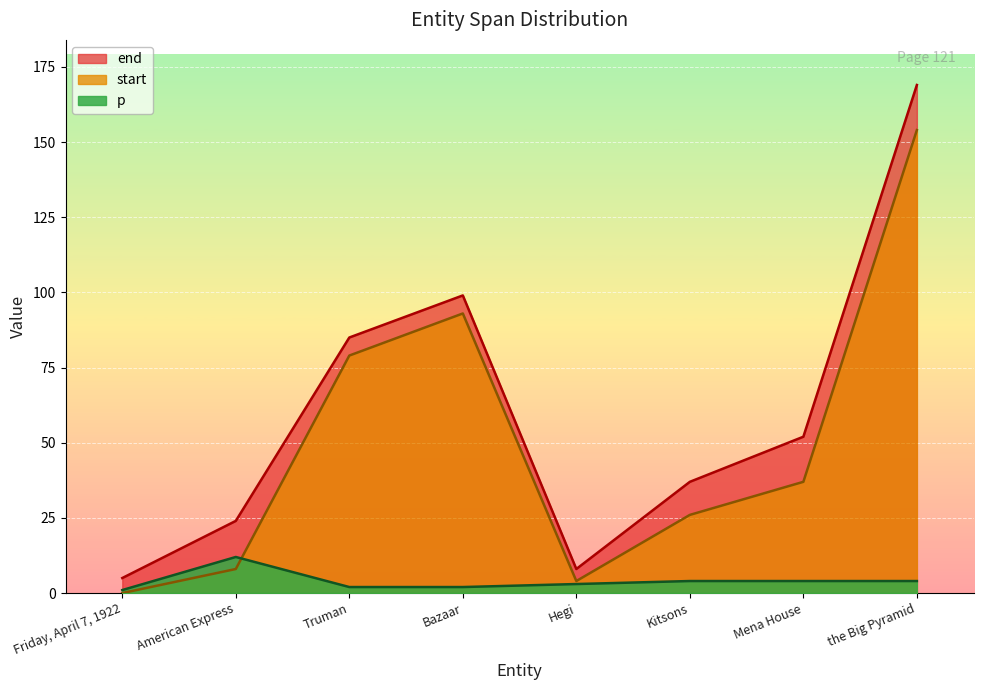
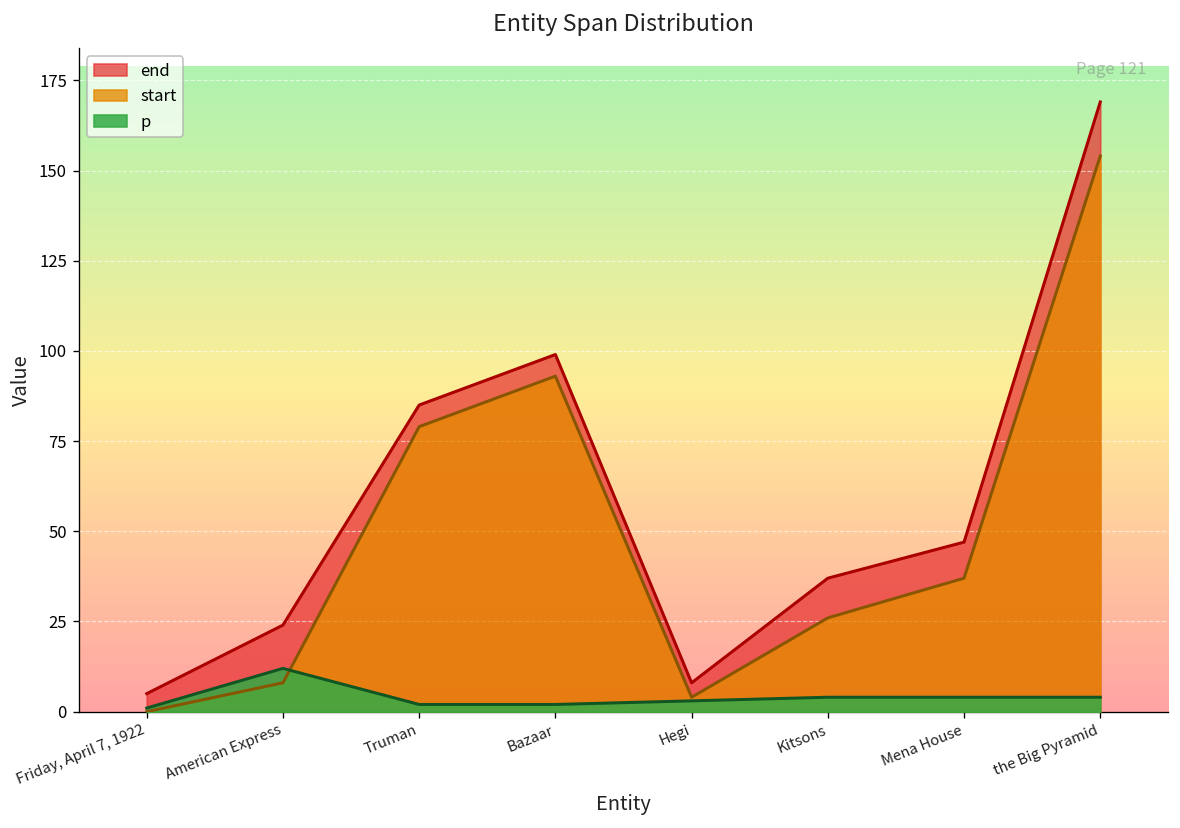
  {
    "end": {
      "Friday, April 7, 1922": 5,
      "American Express": 24,
      "Truman": 85,
      "Bazaar": 99,
      "Hegi": 8,
      "Kitsons": 37,
-     "Mena House": 52
+     "Mena House": 47
    },
    "start": {
      "Friday, April 7, 1922": 0,
      "American Express": 8,
      "Truman": 79,
      "Bazaar": 93,
      "Hegi": 4,
      "Kitsons": 26,
      "Mena House": 37,
      "the Big Pyramid": 154
    },
    "p": {
      "Friday, April 7, 1922": 1,
      "American Express": 12,
      "Truman": 2,
      "Bazaar": 2,
      "Hegi": 3,
      "Kitsons": 4,
      "Mena House": 4,
      "the Big Pyramid": 4
    }
  }
